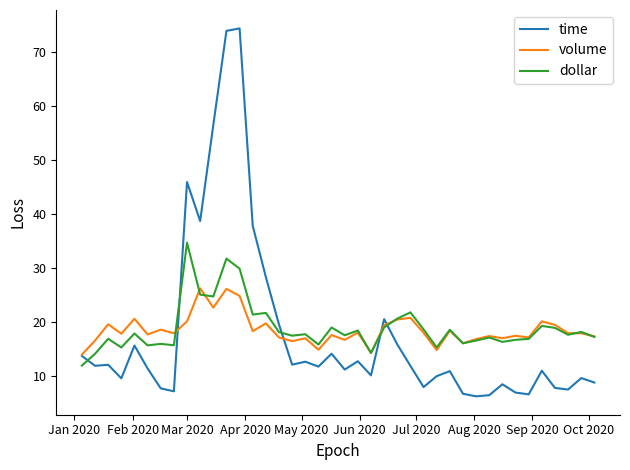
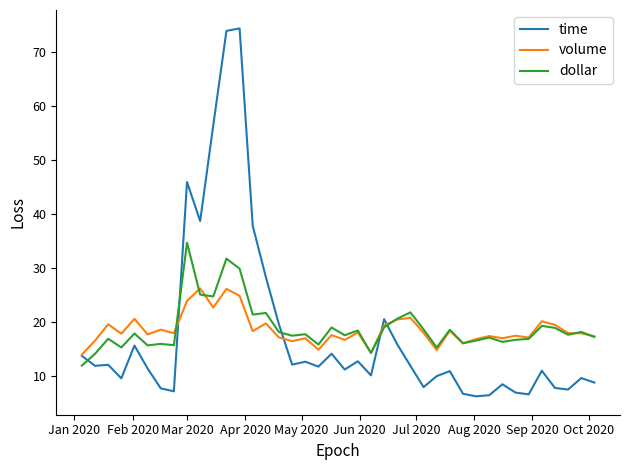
  {
    "time": {
      "Mar 2020": 46
    },
    "volume": {
-     "Mar 2020": 20
+     "Mar 2020": 24
    },
    "dollar": {
      "Mar 2020": 35
    }
  }
